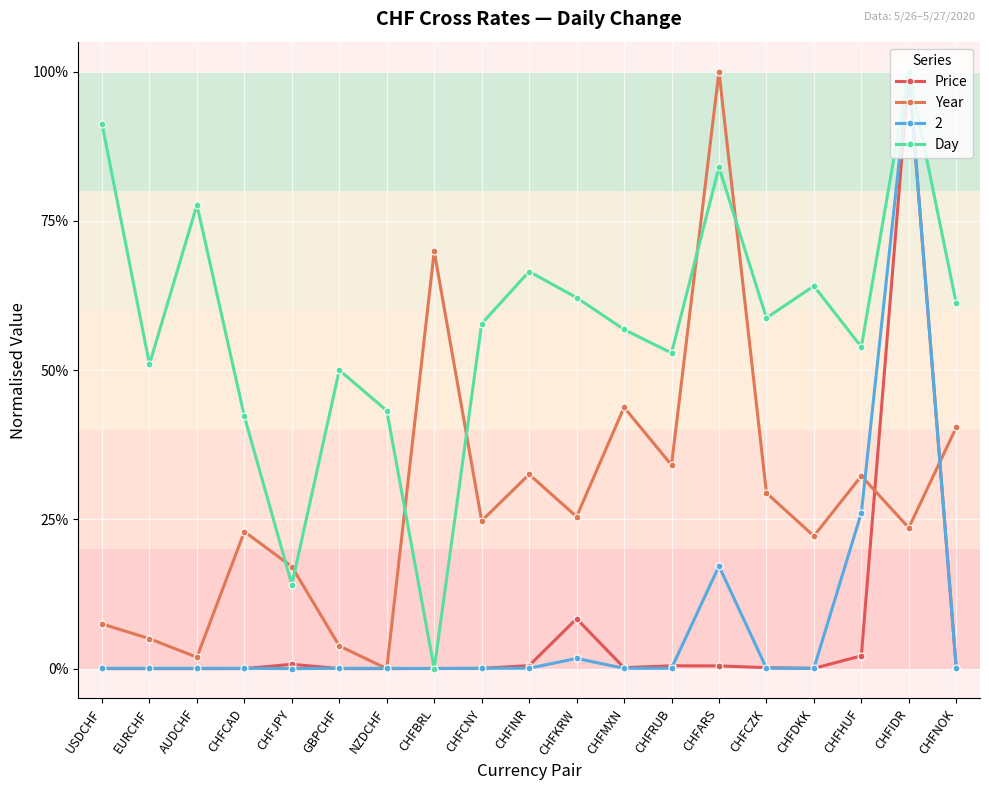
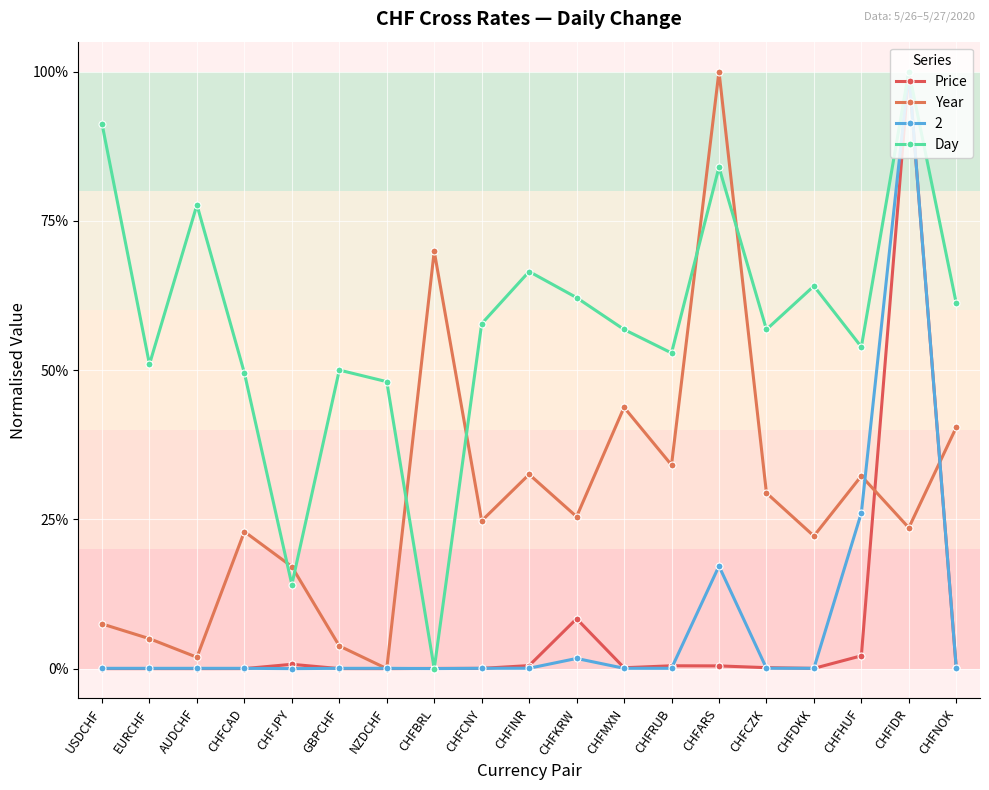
  {
    "2": {
      "CHFJPY": "0%",
      "CHFINR": "0%",
      "CHFKRW": "2%",
      "CHFARS": "17%",
      "CHFHUF": "26%"
    },
    "Day": {
      "USDCHF": "91%",
      "EURCHF": "51%",
      "AUDCHF": "78%",
-     "CHFCAD": "42%",
+     "CHFCAD": "50%",
      "CHFJPY": "14%",
      "GBPCHF": "50%",
-     "NZDCHF": "43%",
+     "NZDCHF": "48%",
      "CHFCNY": "58%",
      "CHFINR": "67%",
      "CHFKRW": "62%",
      "CHFMXN": "57%",
      "CHFRUB": "53%",
      "CHFARS": "84%",
-     "CHFCZK": "59%",
+     "CHFCZK": "57%",
      "CHFDKK": "64%",
      "CHFHUF": "54%",
      "CHFNOK": "61%"
    }
  }
